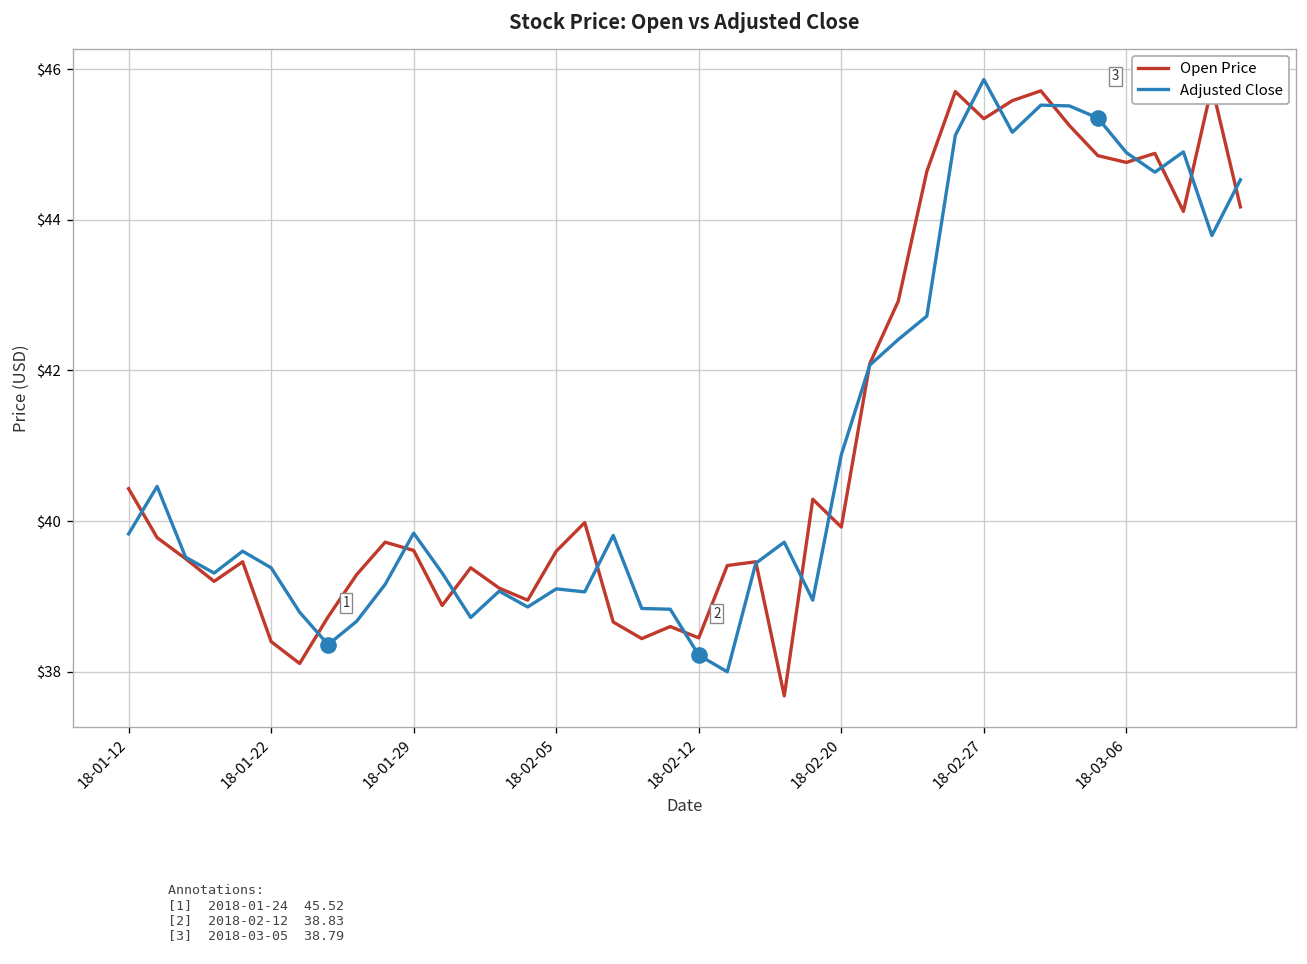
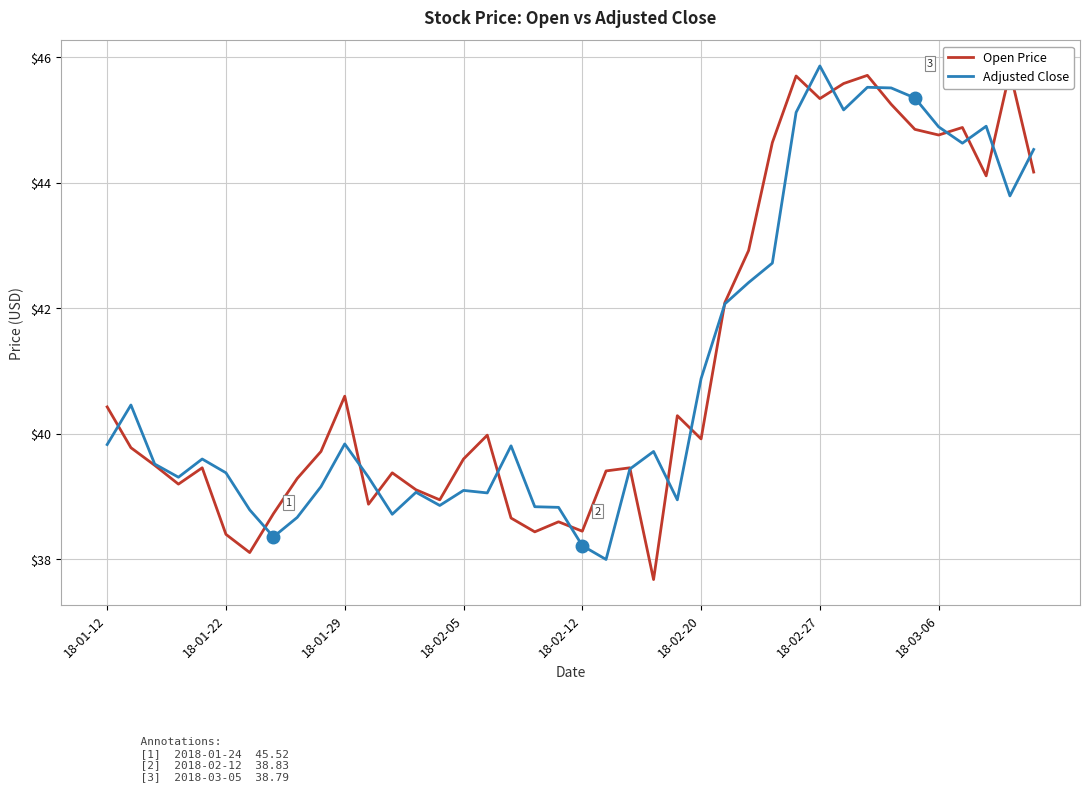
  {
    "Open Price": {
      "18-01-12": "$40.4",
      "18-01-22": "$38.4",
-     "18-01-29": "$39.6",
+     "18-01-29": "$40.6",
      "18-02-05": "$39.6",
      "18-02-20": "$39.9",
      "18-02-27": "$45.3",
      "18-03-06": "$44.8"
    }
  }
